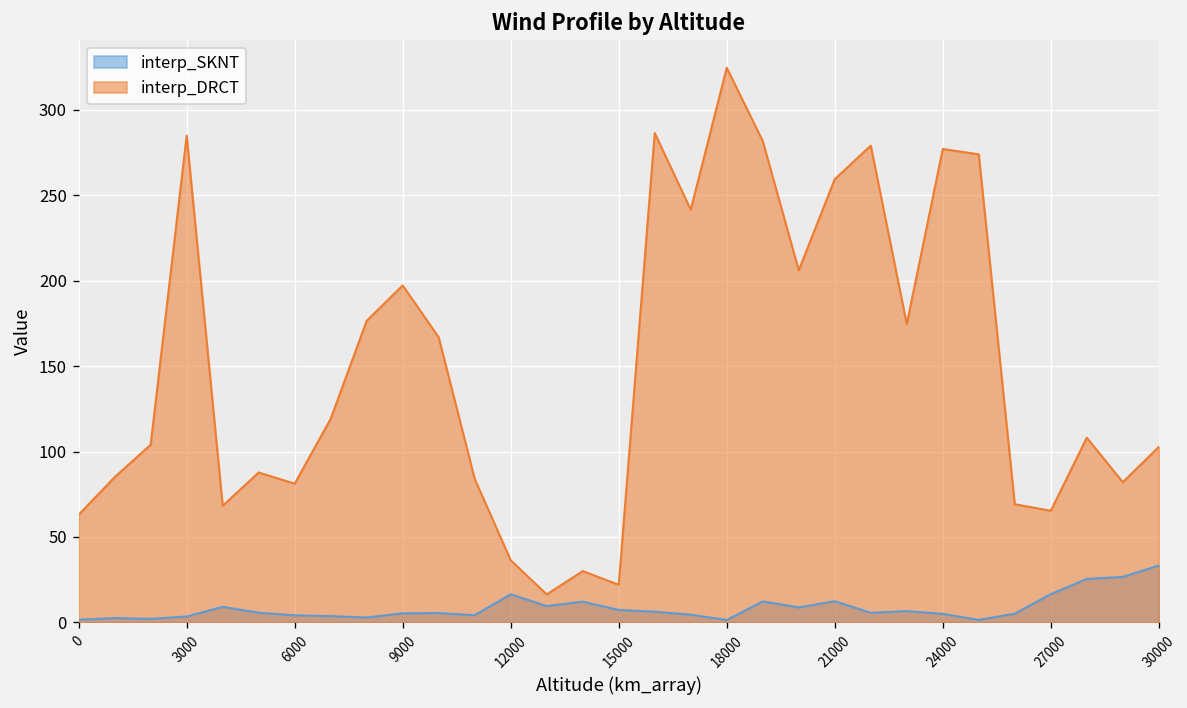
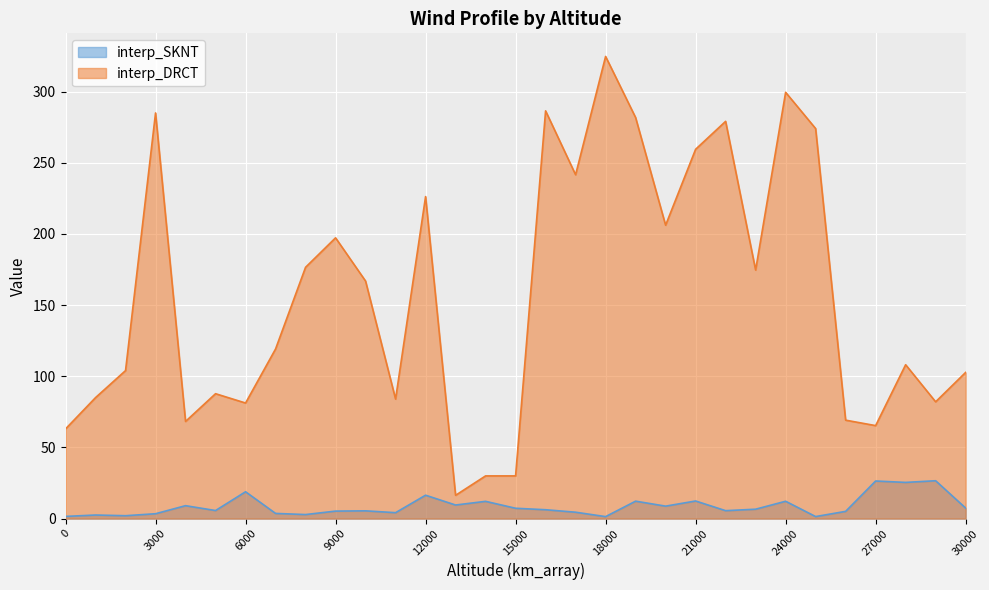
  {
    "interp_SKNT": {
      "0": 2,
      "3000": 3,
-     "6000": 4,
+     "6000": 19,
      "9000": 5,
      "12000": 16,
      "15000": 7,
      "18000": 1,
      "21000": 12,
-     "24000": 5,
-     "27000": 17,
-     "30000": 33
+     "24000": 12,
+     "27000": 26,
+     "30000": 7
    },
    "interp_DRCT": {
      "0": 63,
      "3000": 285,
      "6000": 81,
      "9000": 197,
-     "12000": 36,
-     "15000": 22,
+     "12000": 226,
+     "15000": 30,
      "18000": 325,
      "21000": 259,
-     "24000": 277,
+     "24000": 300,
      "27000": 65,
      "30000": 103
    }
  }
